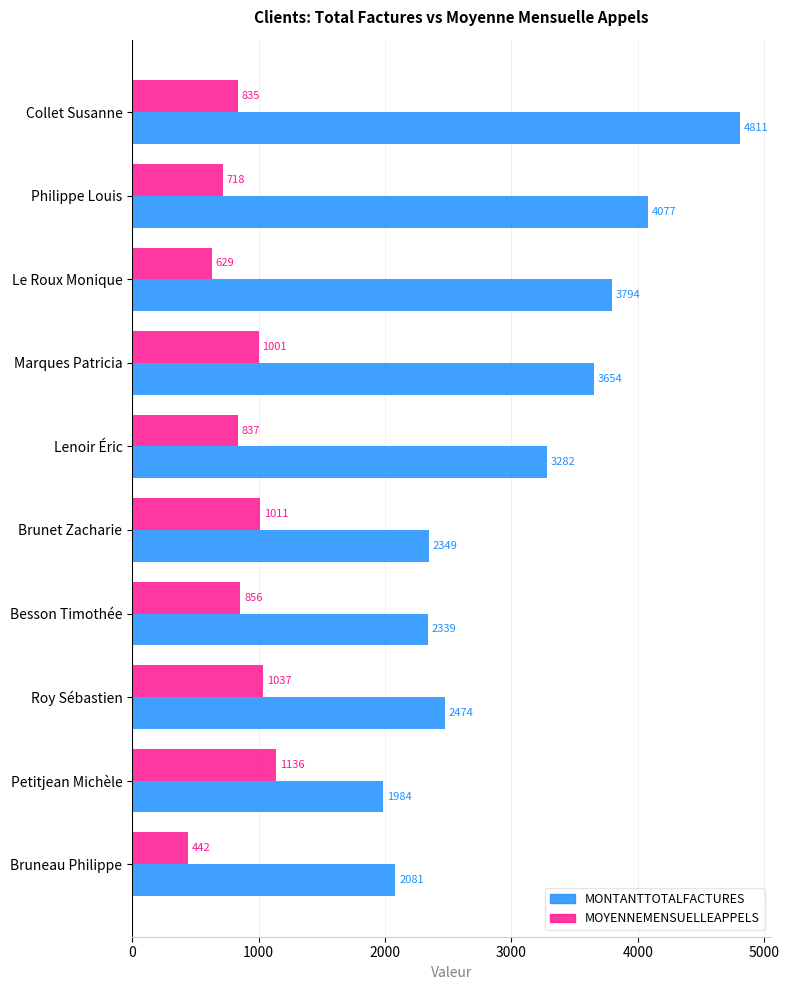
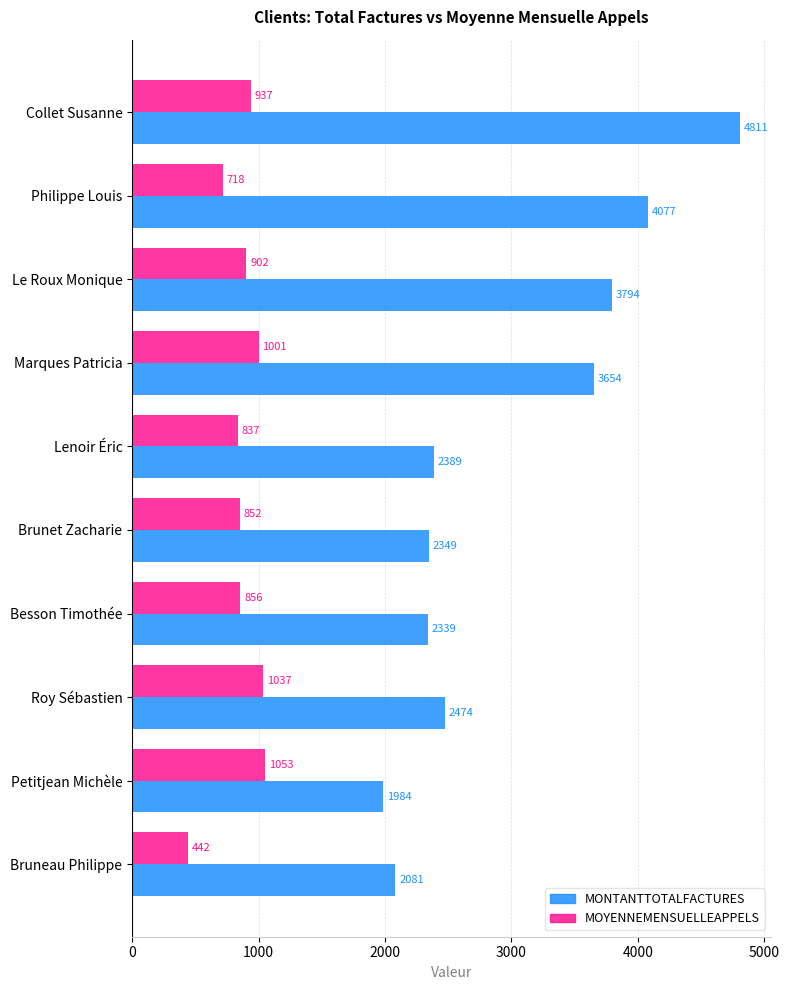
  {
    "MONTANTTOTALFACTURES": {
      "Collet Susanne": 4811,
      "Philippe Louis": 4077,
      "Le Roux Monique": 3794,
      "Marques Patricia": 3654,
-     "Lenoir Éric": 3282,
+     "Lenoir Éric": 2389,
      "Brunet Zacharie": 2349,
      "Besson Timothée": 2339,
      "Roy Sébastien": 2474,
      "Petitjean Michèle": 1984,
      "Bruneau Philippe": 2081
    },
    "MOYENNEMENSUELLEAPPELS": {
-     "Collet Susanne": 835,
+     "Collet Susanne": 937,
      "Philippe Louis": 718,
-     "Le Roux Monique": 629,
+     "Le Roux Monique": 902,
      "Marques Patricia": 1001,
      "Lenoir Éric": 837,
-     "Brunet Zacharie": 1011,
+     "Brunet Zacharie": 852,
      "Besson Timothée": 856,
      "Roy Sébastien": 1037,
-     "Petitjean Michèle": 1136,
+     "Petitjean Michèle": 1053,
      "Bruneau Philippe": 442
    }
  }
